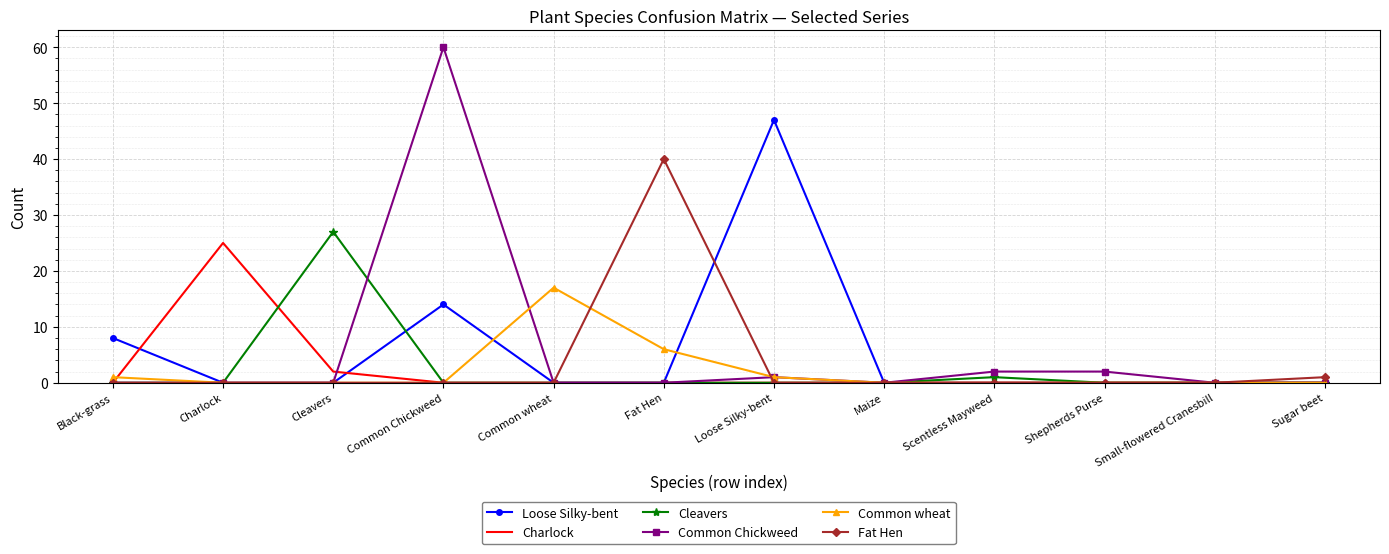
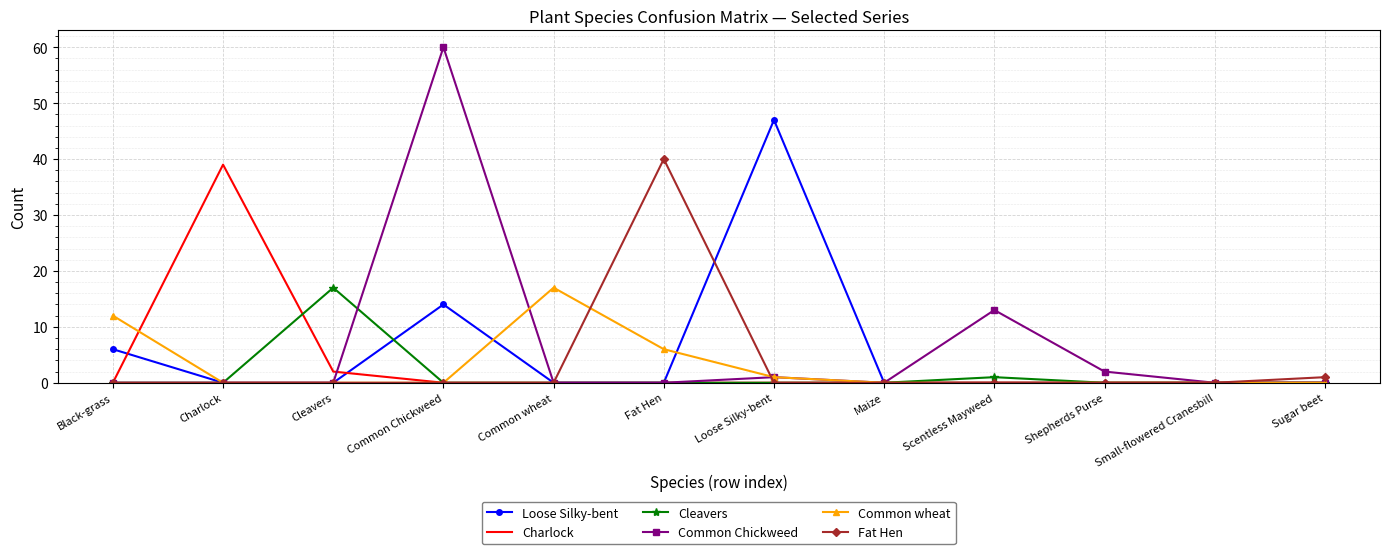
  {
    "Loose Silky-bent": {
-     "Black-grass": 8,
+     "Black-grass": 6,
      "Common Chickweed": 14,
      "Loose Silky-bent": 47
    },
    "Charlock": {
-     "Charlock": 25,
+     "Charlock": 39,
      "Cleavers": 2
    },
    "Cleavers": {
-     "Cleavers": 27,
+     "Cleavers": 17,
      "Scentless Mayweed": 1
    },
    "Common Chickweed": {
      "Common Chickweed": 60,
-     "Scentless Mayweed": 2,
+     "Scentless Mayweed": 13,
      "Shepherds Purse": 2
    },
    "Common wheat": {
-     "Black-grass": 1,
+     "Black-grass": 12,
      "Common wheat": 17,
      "Fat Hen": 6
    },
    "Fat Hen": {
      "Fat Hen": 40,
      "Sugar beet": 1
    }
  }
